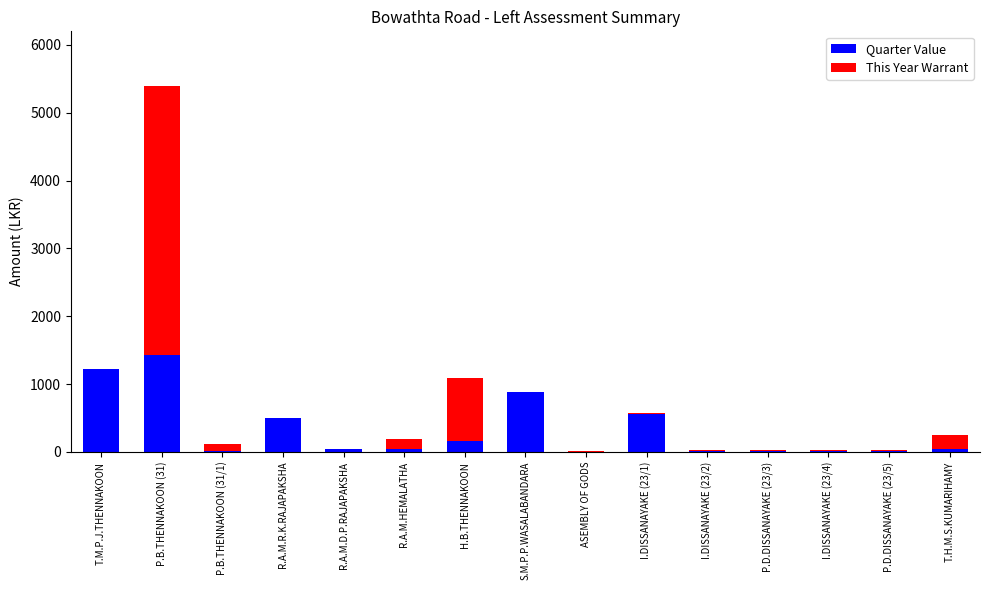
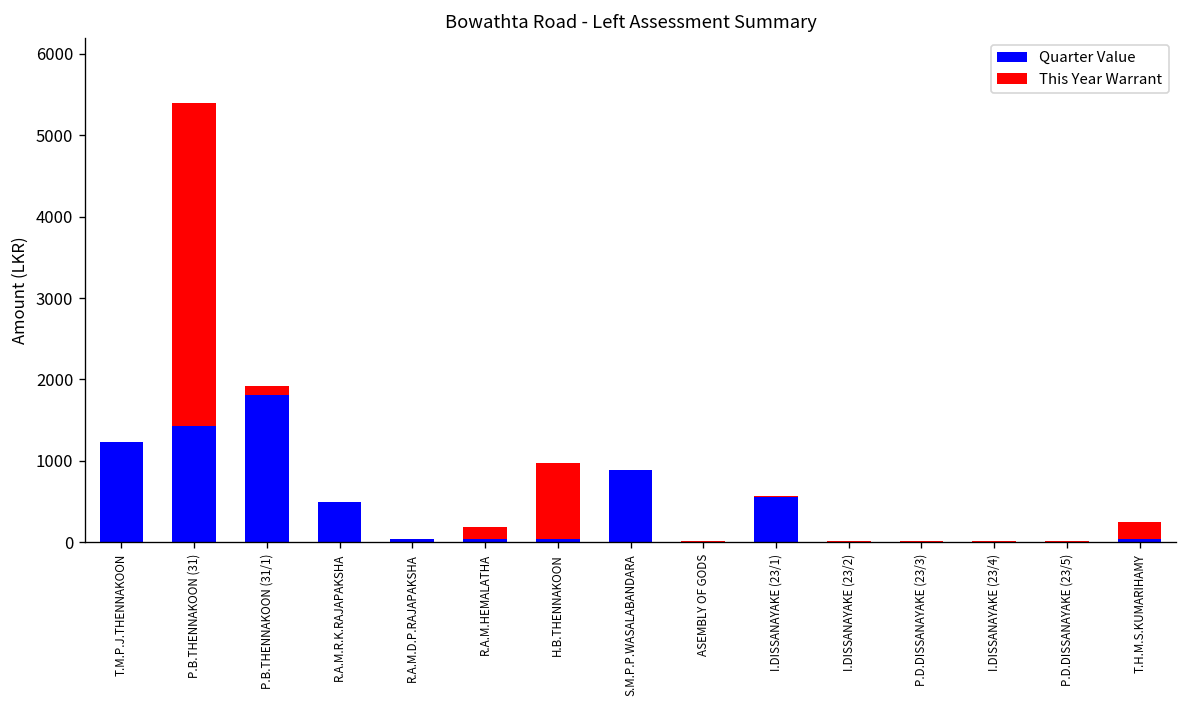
  {
    "Quarter Value": {
      "T.M.P.J.THENNAKOON": 1200,
      "P.B.THENNAKOON (31)": 1400,
-     "P.B.THENNAKOON (31/1)": 0,
+     "P.B.THENNAKOON (31/1)": 1800,
      "R.A.M.R.K.RAJAPAKSHA": 500,
      "R.A.M.D.P.RAJAPAKSHA": 0,
      "R.A.M.HEMALATHA": 0,
-     "H.B.THENNAKOON": 200,
+     "H.B.THENNAKOON": 0,
      "S.M.P.P.WASALABANDARA": 900,
      "ASEMBLY OF GODS": 0,
      "I.DISSANAYAKE (23/1)": 600,
      "T.H.M.S.KUMARIHAMY": 0
    },
    "This Year Warrant": {
      "T.M.P.J.THENNAKOON": 0,
      "P.B.THENNAKOON (31)": 4000,
      "P.B.THENNAKOON (31/1)": 100,
      "R.A.M.R.K.RAJAPAKSHA": 0,
      "R.A.M.D.P.RAJAPAKSHA": 0,
      "R.A.M.HEMALATHA": 100,
      "H.B.THENNAKOON": 900,
      "S.M.P.P.WASALABANDARA": 0,
      "T.H.M.S.KUMARIHAMY": 200
    }
  }
